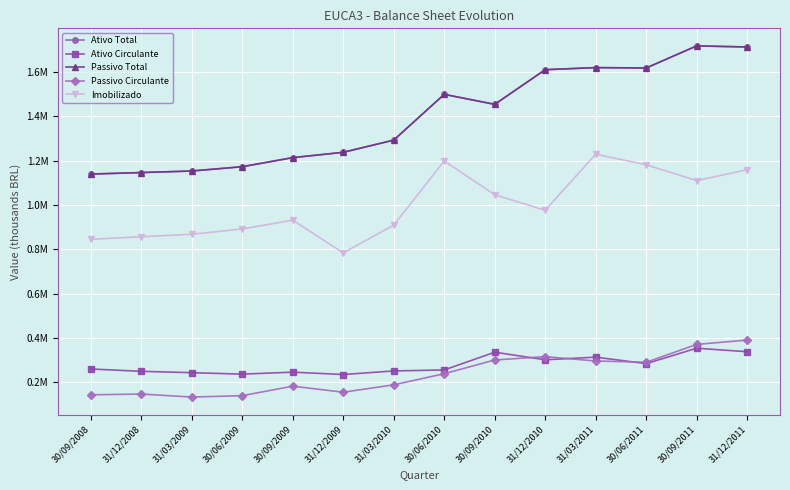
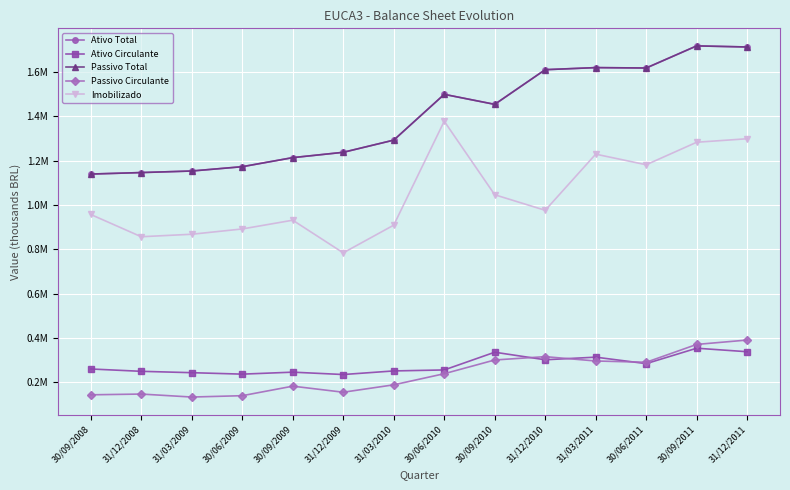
  {
    "Imobilizado": {
-     "30/09/2008": 850000,
+     "30/09/2008": 960000,
      "31/12/2008": 860000,
      "31/03/2009": 870000,
      "30/06/2009": 890000,
      "30/09/2009": 930000,
      "31/12/2009": 780000,
      "31/03/2010": 910000,
-     "30/06/2010": 1200000,
+     "30/06/2010": 1380000,
      "30/09/2010": 1050000,
      "31/12/2010": 980000,
      "31/03/2011": 1230000,
      "30/06/2011": 1180000,
-     "30/09/2011": 1110000,
-     "31/12/2011": 1160000
+     "30/09/2011": 1280000,
+     "31/12/2011": 1300000
    }
  }
